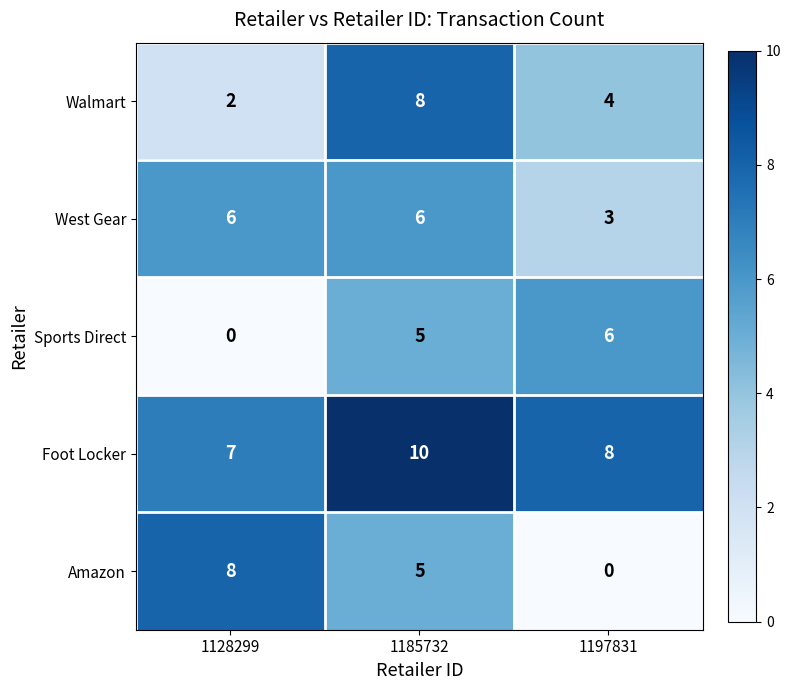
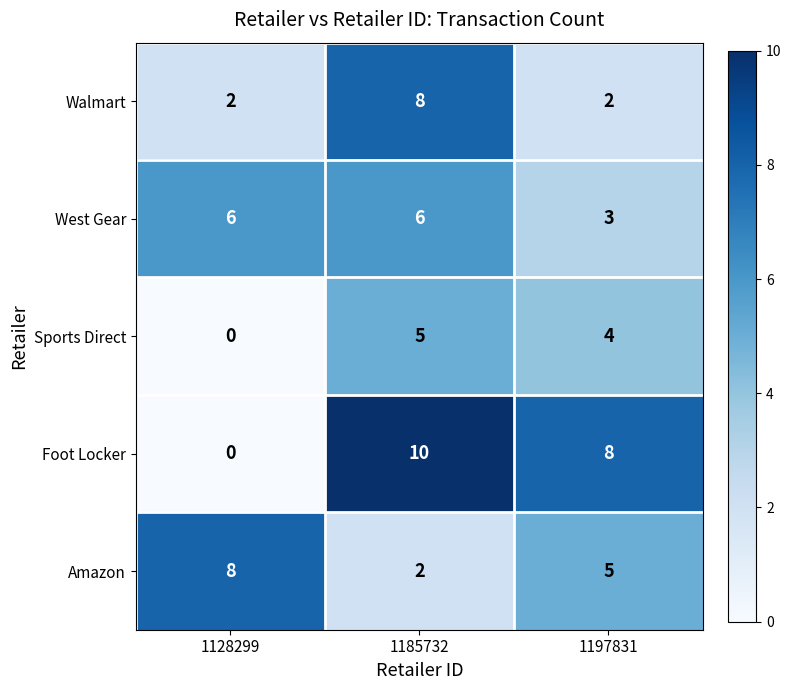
  {
    "Walmart": {
      "1128299": 2,
      "1185732": 8,
-     "1197831": 4
+     "1197831": 2
    },
    "West Gear": {
      "1128299": 6,
      "1185732": 6,
      "1197831": 3
    },
    "Sports Direct": {
      "1128299": 0,
      "1185732": 5,
-     "1197831": 6
+     "1197831": 4
    },
    "Foot Locker": {
-     "1128299": 7,
+     "1128299": 0,
      "1185732": 10,
      "1197831": 8
    },
    "Amazon": {
      "1128299": 8,
-     "1185732": 5,
-     "1197831": 0
+     "1185732": 2,
+     "1197831": 5
    }
  }
